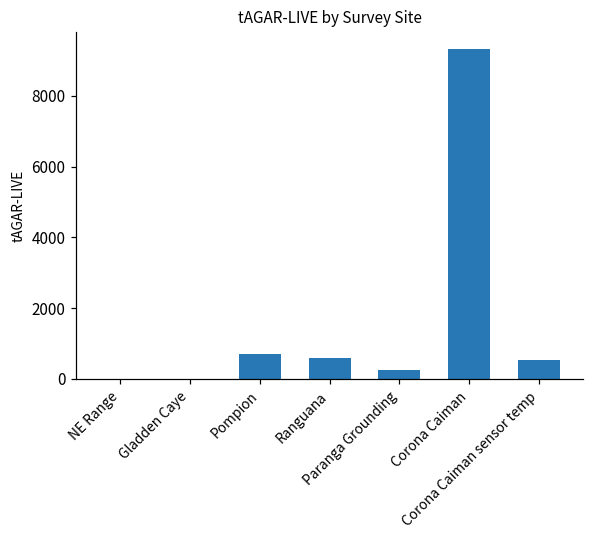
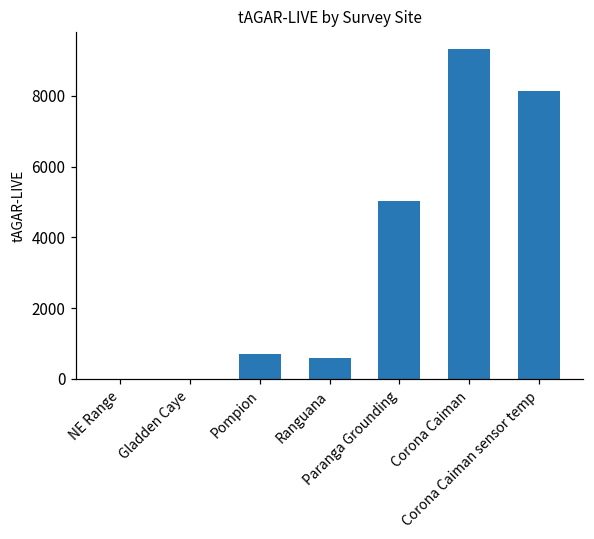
  {
    "Pompion": 700,
    "Ranguana": 600,
-   "Paranga Grounding": 200,
+   "Paranga Grounding": 5000,
    "Corona Caiman": 9300,
-   "Corona Caiman sensor temp": 500
+   "Corona Caiman sensor temp": 8100
  }
